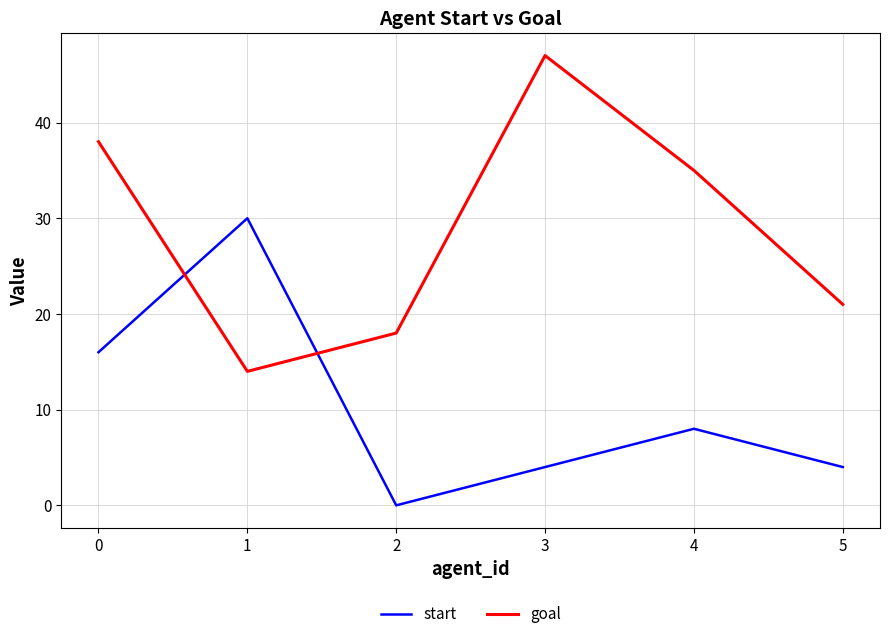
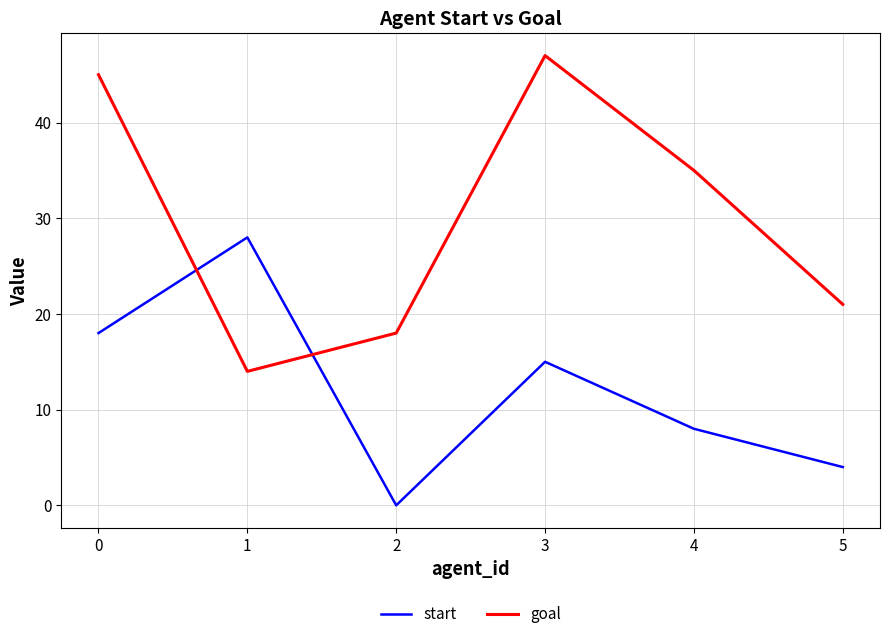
  {
    "start": {
-     "0": 16,
-     "1": 30,
+     "0": 18,
+     "1": 28,
      "2": 0,
-     "3": 4,
+     "3": 15,
      "4": 8,
      "5": 4
    },
    "goal": {
-     "0": 38,
+     "0": 45,
      "1": 14,
      "2": 18,
      "3": 47,
      "4": 35,
      "5": 21
    }
  }
